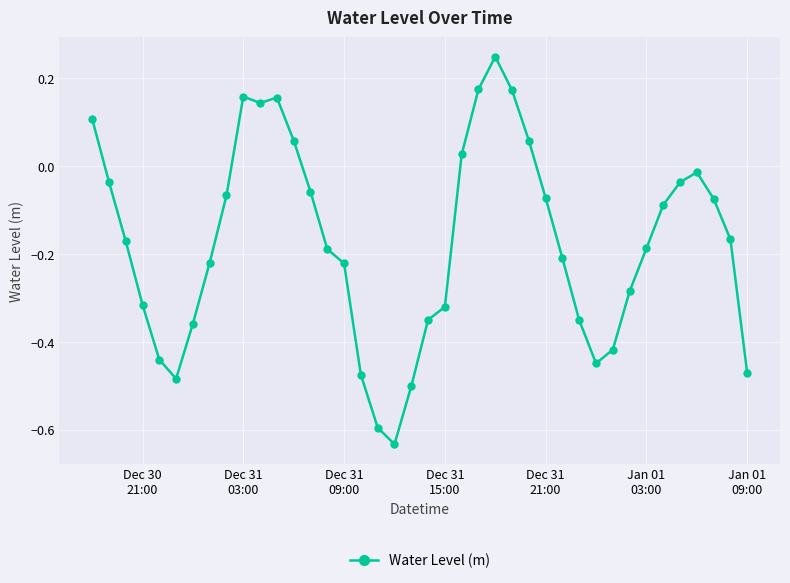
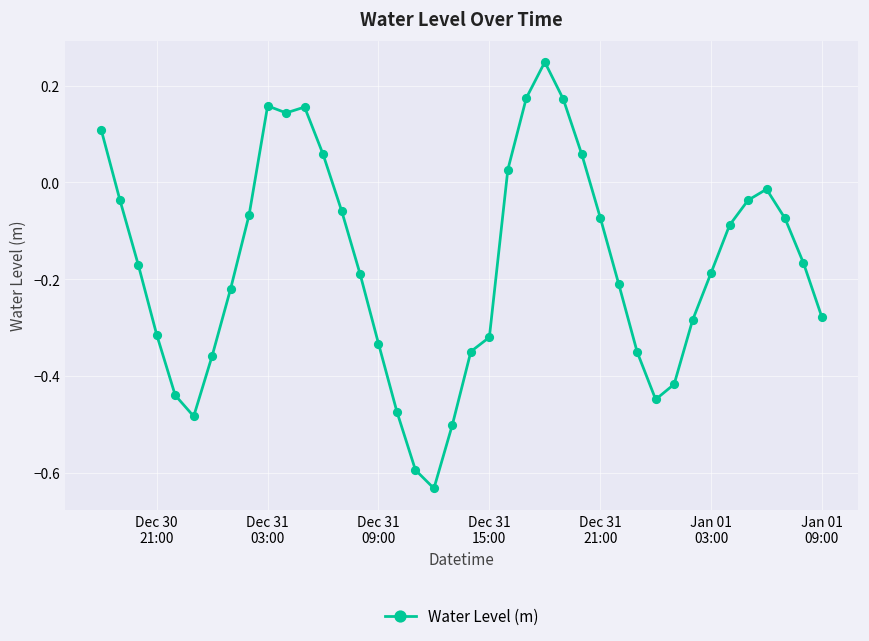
  {
    "Dec 30 21:00": -0.32,
    "Dec 31 03:00": 0.16,
-   "Dec 31 09:00": -0.22,
+   "Dec 31 09:00": -0.33,
    "Dec 31 15:00": -0.32,
    "Dec 31 21:00": -0.07,
    "Jan 01 03:00": -0.19,
-   "Jan 01 09:00": -0.47
+   "Jan 01 09:00": -0.28
  }
